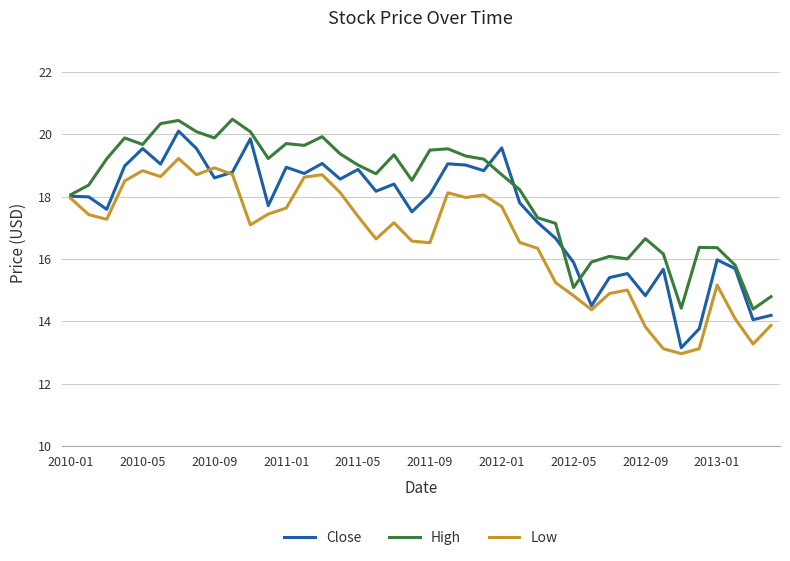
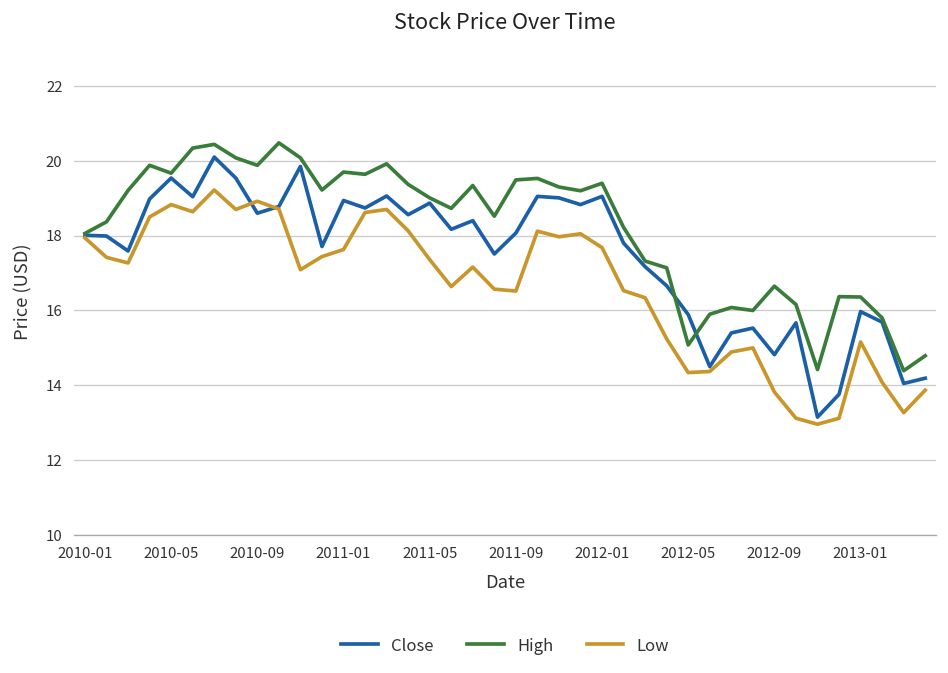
  {
    "Close": {
      "2010-05": 19.5,
      "2010-09": 18.6,
      "2011-01": 18.9,
      "2011-05": 18.9,
      "2011-09": 18.1,
-     "2012-01": 19.6,
+     "2012-01": 19.1,
      "2012-05": 15.9,
      "2012-09": 14.8,
      "2013-01": 16.0
    },
    "High": {
      "2010-05": 19.7,
      "2010-09": 19.9,
      "2011-01": 19.7,
      "2011-05": 19.0,
      "2011-09": 19.5,
-     "2012-01": 18.7,
+     "2012-01": 19.4,
      "2012-05": 15.1,
      "2012-09": 16.7,
      "2013-01": 16.4
    },
    "Low": {
      "2010-05": 18.8,
      "2010-09": 18.9,
      "2011-01": 17.6,
      "2011-05": 17.4,
      "2011-09": 16.5,
      "2012-01": 17.7,
-     "2012-05": 14.8,
+     "2012-05": 14.3,
      "2012-09": 13.8,
      "2013-01": 15.2
    }
  }
